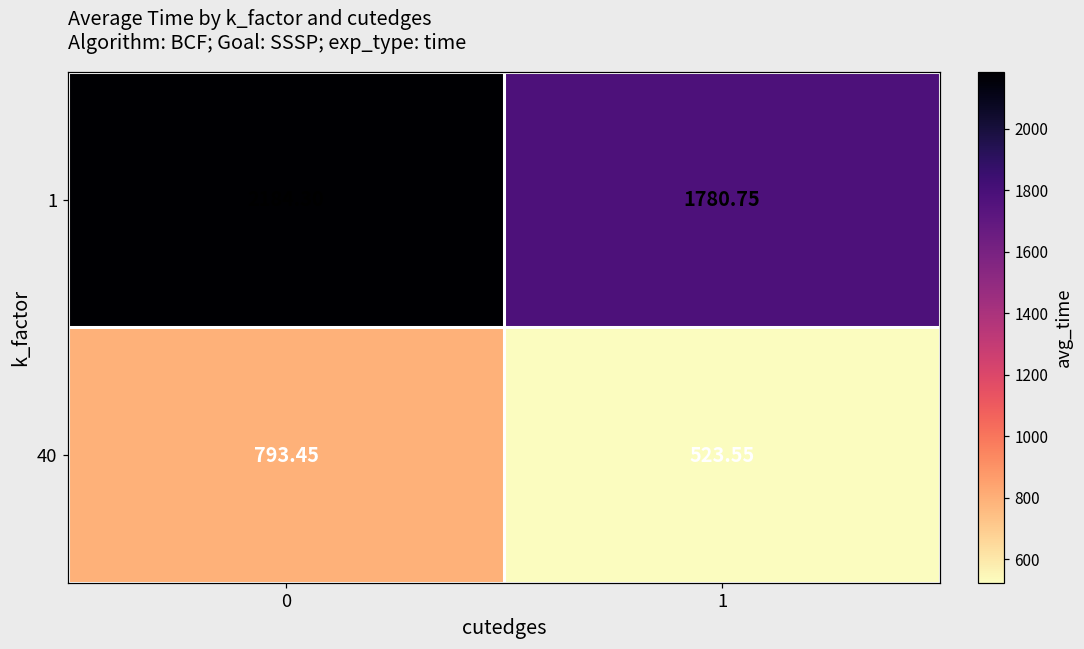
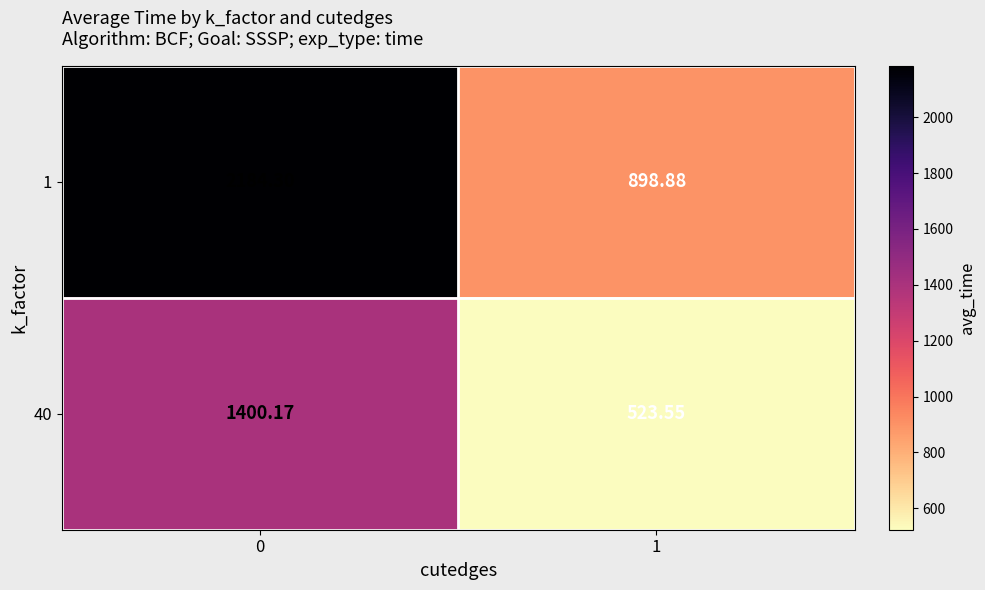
  {
    "1": {
-     "1": 1780.75
+     "1": 898.88
    },
    "40": {
-     "0": 793.45,
+     "0": 1400.17,
      "1": 523.55
    }
  }
